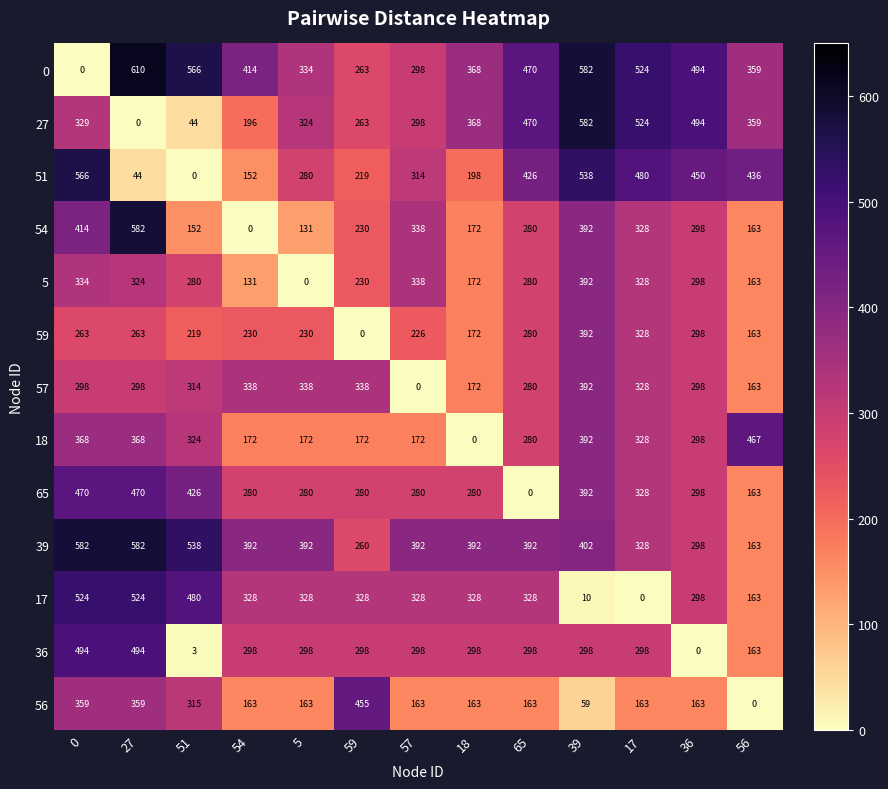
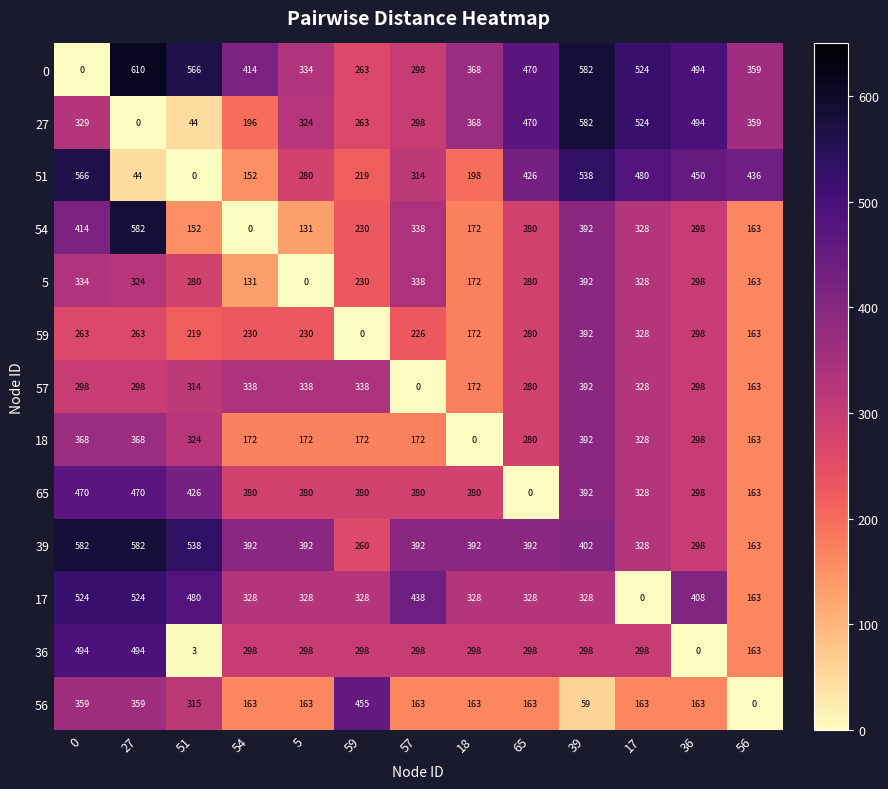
  {
    "0": {
      "0": 0,
      "27": 610,
      "51": 566,
      "54": 414,
      "5": 334,
      "59": 263,
      "57": 298,
      "18": 368,
      "65": 470,
      "39": 582,
      "17": 524,
      "36": 494,
      "56": 359
    },
    "27": {
      "0": 329,
      "27": 0,
      "51": 44,
      "54": 196,
      "5": 324,
      "59": 263,
      "57": 298,
      "18": 368,
      "65": 470,
      "39": 582,
      "17": 524,
      "36": 494,
      "56": 359
    },
    "51": {
      "0": 566,
      "27": 44,
      "51": 0,
      "54": 152,
      "5": 280,
      "59": 219,
      "57": 314,
      "18": 198,
      "65": 426,
      "39": 538,
      "17": 480,
      "36": 450,
      "56": 436
    },
    "54": {
      "0": 414,
      "27": 582,
      "51": 152,
      "54": 0,
      "5": 131,
      "59": 230,
      "57": 338,
      "18": 172,
      "65": 280,
      "39": 392,
      "17": 328,
      "36": 298,
      "56": 163
    },
    "5": {
      "0": 334,
      "27": 324,
      "51": 280,
      "54": 131,
      "5": 0,
      "59": 230,
      "57": 338,
      "18": 172,
      "65": 280,
      "39": 392,
      "17": 328,
      "36": 298,
      "56": 163
    },
    "59": {
      "0": 263,
      "27": 263,
      "51": 219,
      "54": 230,
      "5": 230,
      "59": 0,
      "57": 226,
      "18": 172,
      "65": 280,
      "39": 392,
      "17": 328,
      "36": 298,
      "56": 163
    },
    "57": {
      "0": 298,
      "27": 298,
      "51": 314,
      "54": 338,
      "5": 338,
      "59": 338,
      "57": 0,
      "18": 172,
      "65": 280,
      "39": 392,
      "17": 328,
      "36": 298,
      "56": 163
    },
    "18": {
      "0": 368,
      "27": 368,
      "51": 324,
      "54": 172,
      "5": 172,
      "59": 172,
      "57": 172,
      "18": 0,
      "65": 280,
      "39": 392,
      "17": 328,
      "36": 298,
-     "56": 467
+     "56": 163
    },
    "65": {
      "0": 470,
      "27": 470,
      "51": 426,
      "54": 280,
      "5": 280,
      "59": 280,
      "57": 280,
      "18": 280,
      "65": 0,
      "39": 392,
      "17": 328,
      "36": 298,
      "56": 163
    },
    "39": {
      "0": 582,
      "27": 582,
      "51": 538,
      "54": 392,
      "5": 392,
      "59": 260,
      "57": 392,
      "18": 392,
      "65": 392,
      "39": 402,
      "17": 328,
      "36": 298,
      "56": 163
    },
    "17": {
      "0": 524,
      "27": 524,
      "51": 480,
      "54": 328,
      "5": 328,
      "59": 328,
-     "57": 328,
+     "57": 438,
      "18": 328,
      "65": 328,
-     "39": 10,
+     "39": 328,
      "17": 0,
-     "36": 298,
+     "36": 408,
      "56": 163
    },
    "36": {
      "0": 494,
      "27": 494,
      "51": 3,
      "54": 298,
      "5": 298,
      "59": 298,
      "57": 298,
      "18": 298,
      "65": 298,
      "39": 298,
      "17": 298,
      "36": 0,
      "56": 163
    },
    "56": {
      "0": 359,
      "27": 359,
      "51": 315,
      "54": 163,
      "5": 163,
      "59": 455,
      "57": 163,
      "18": 163,
      "65": 163,
      "39": 59,
      "17": 163,
      "36": 163,
      "56": 0
    }
  }
